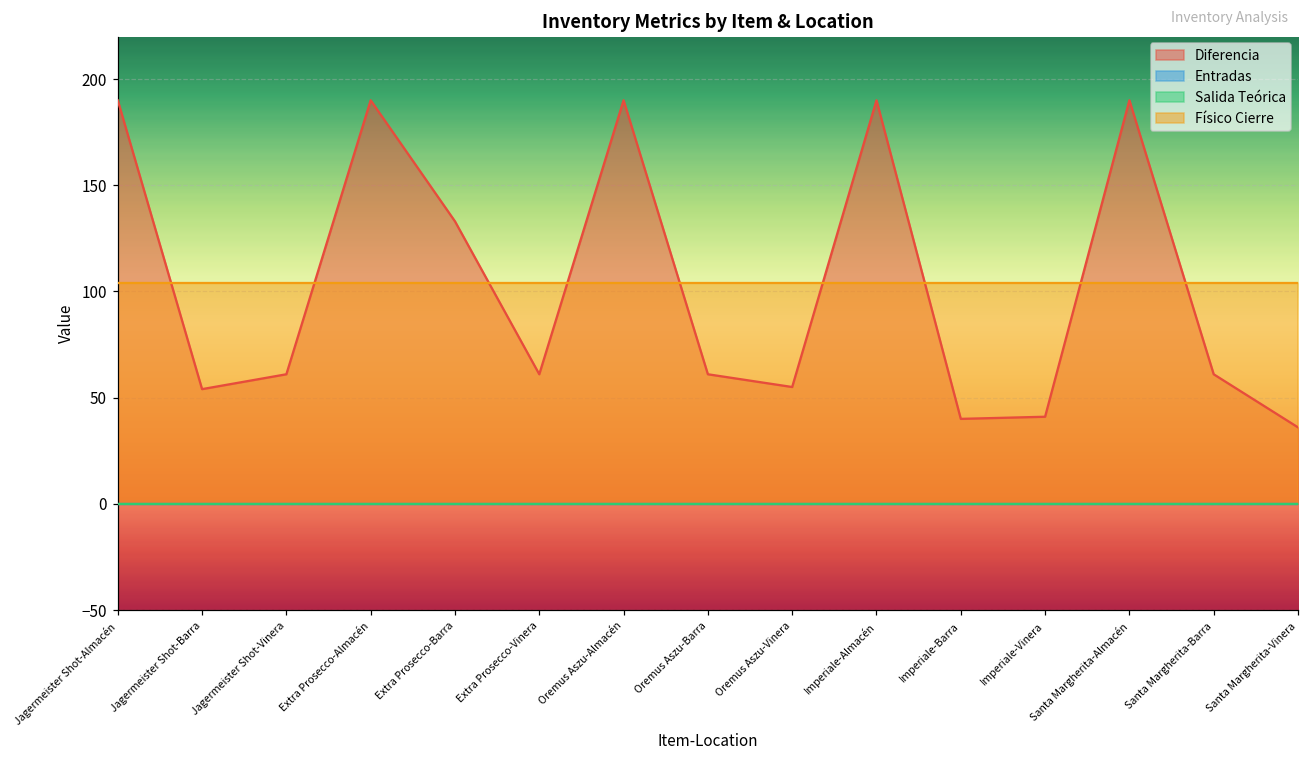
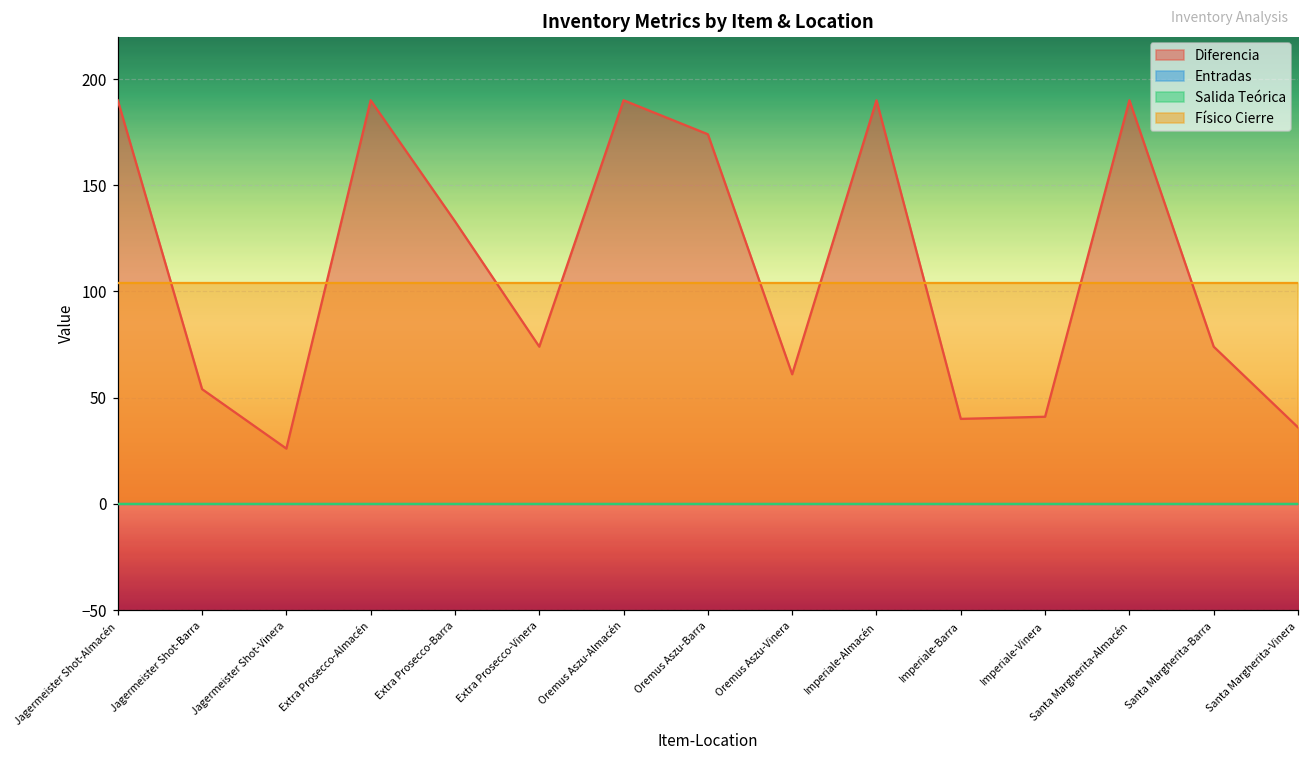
  {
    "Diferencia": {
      "Jagermeister Shot-Almacén": 190,
      "Jagermeister Shot-Barra": 54,
-     "Jagermeister Shot-Vinera": 61,
+     "Jagermeister Shot-Vinera": 26,
      "Extra Prosecco-Almacén": 190,
      "Extra Prosecco-Barra": 133,
-     "Extra Prosecco-Vinera": 61,
+     "Extra Prosecco-Vinera": 74,
      "Oremus Aszu-Almacén": 190,
-     "Oremus Aszu-Barra": 61,
-     "Oremus Aszu-Vinera": 55,
+     "Oremus Aszu-Barra": 174,
+     "Oremus Aszu-Vinera": 61,
      "Imperiale-Almacén": 190,
      "Imperiale-Barra": 40,
      "Imperiale-Vinera": 41,
      "Santa Margherita-Almacén": 190,
-     "Santa Margherita-Barra": 61,
+     "Santa Margherita-Barra": 74,
      "Santa Margherita-Vinera": 36
    },
    "Salida Teórica": {
      "Jagermeister Shot-Almacén": 0,
      "Jagermeister Shot-Barra": 0,
      "Jagermeister Shot-Vinera": 0,
      "Extra Prosecco-Almacén": 0,
      "Extra Prosecco-Barra": 0,
      "Extra Prosecco-Vinera": 0,
      "Oremus Aszu-Almacén": 0,
      "Oremus Aszu-Barra": 0,
      "Oremus Aszu-Vinera": 0,
      "Imperiale-Almacén": 0,
      "Imperiale-Barra": 0,
      "Imperiale-Vinera": 0,
      "Santa Margherita-Almacén": 0,
      "Santa Margherita-Barra": 0,
      "Santa Margherita-Vinera": 0
    },
    "Físico Cierre": {
      "Jagermeister Shot-Almacén": 104,
      "Jagermeister Shot-Barra": 104,
      "Jagermeister Shot-Vinera": 104,
      "Extra Prosecco-Almacén": 104,
      "Extra Prosecco-Barra": 104,
      "Extra Prosecco-Vinera": 104,
      "Oremus Aszu-Almacén": 104,
      "Oremus Aszu-Barra": 104,
      "Oremus Aszu-Vinera": 104,
      "Imperiale-Almacén": 104,
      "Imperiale-Barra": 104,
      "Imperiale-Vinera": 104,
      "Santa Margherita-Almacén": 104,
      "Santa Margherita-Barra": 104,
      "Santa Margherita-Vinera": 104
    }
  }
